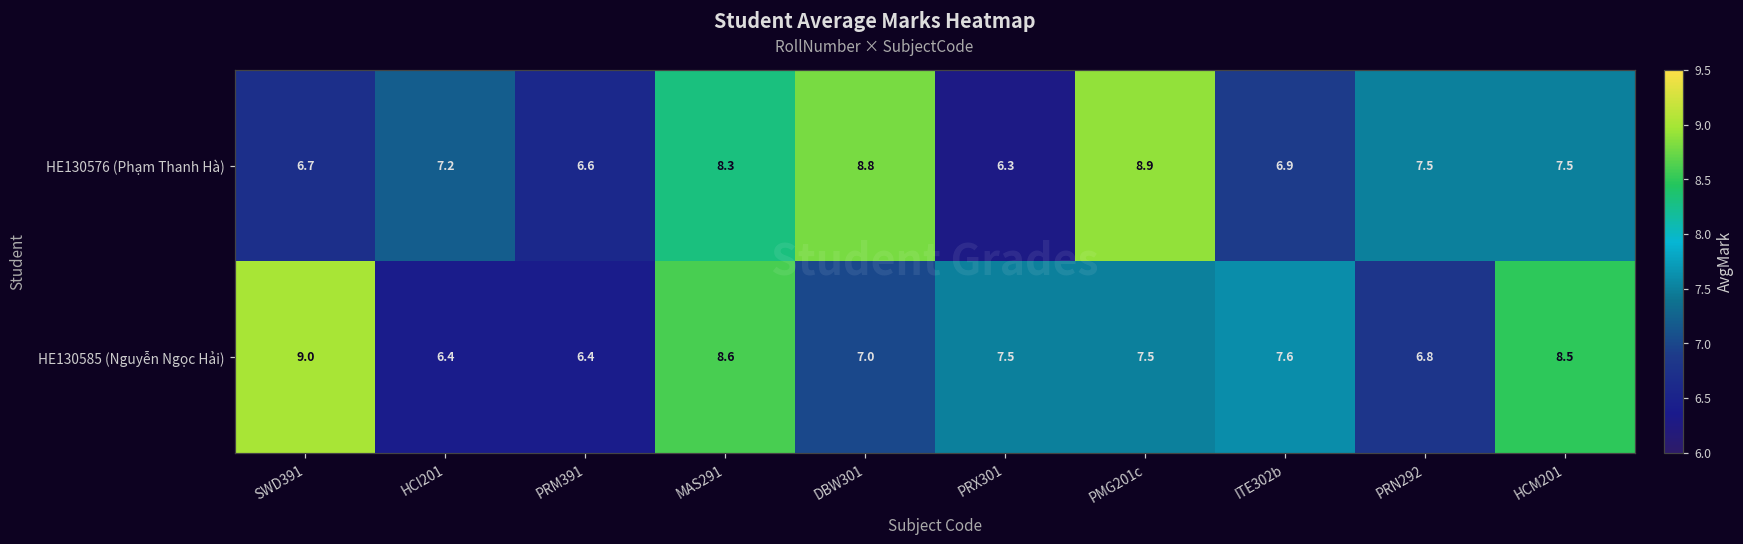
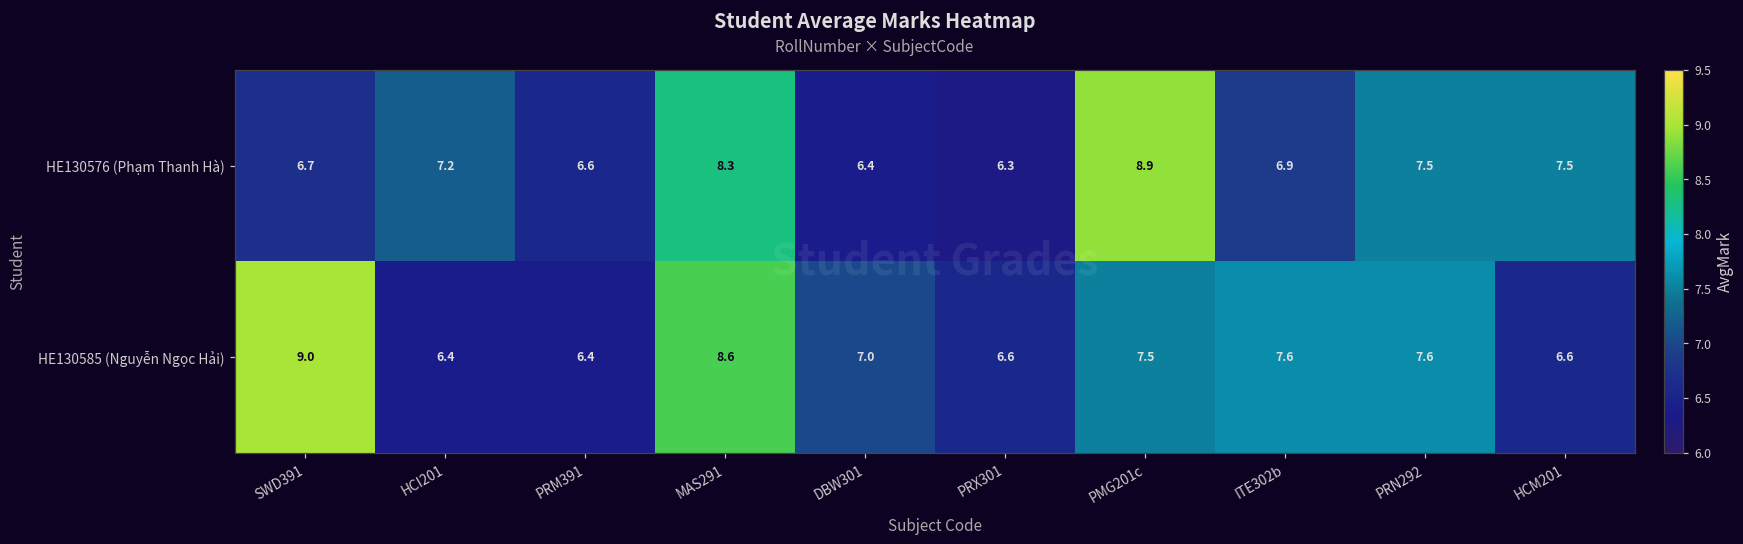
  {
    "HE130576 (Phạm Thanh Hà)": {
      "SWD391": 6.7,
      "HCI201": 7.2,
      "PRM391": 6.6,
      "MAS291": 8.3,
-     "DBW301": 8.8,
+     "DBW301": 6.4,
      "PRX301": 6.3,
      "PMG201c": 8.9,
      "ITE302b": 6.9,
      "PRN292": 7.5,
      "HCM201": 7.5
    },
    "HE130585 (Nguyễn Ngọc Hải)": {
      "SWD391": 9.0,
      "HCI201": 6.4,
      "PRM391": 6.4,
      "MAS291": 8.6,
-     "PRX301": 7.5,
+     "PRX301": 6.6,
      "PMG201c": 7.5,
      "ITE302b": 7.6,
-     "PRN292": 6.8,
-     "HCM201": 8.5
+     "PRN292": 7.6,
+     "HCM201": 6.6
    }
  }
